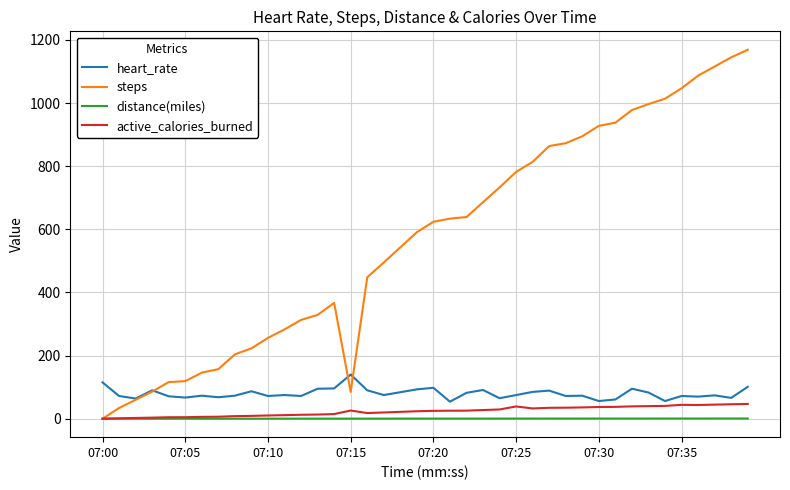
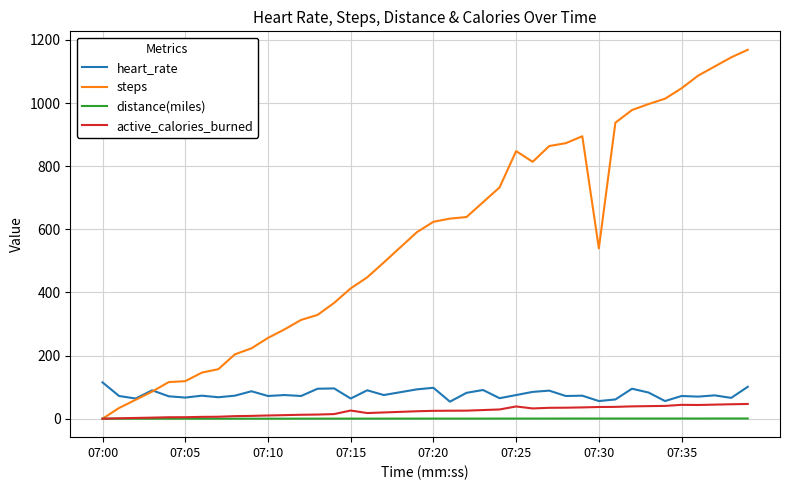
  {
    "heart_rate": {
      "07:00": 120,
      "07:05": 70,
      "07:10": 70,
-     "07:15": 140,
+     "07:15": 60,
      "07:20": 100,
      "07:25": 80,
      "07:30": 60,
      "07:35": 70
    },
    "steps": {
      "07:05": 120,
      "07:10": 260,
-     "07:15": 90,
+     "07:15": 410,
      "07:20": 620,
-     "07:25": 780,
-     "07:30": 930,
+     "07:25": 850,
+     "07:30": 540,
      "07:35": 1050
    },
    "distance(miles)": {
      "07:10": 0,
      "07:15": 0,
      "07:20": 0,
      "07:25": 0,
      "07:30": 0,
      "07:35": 0
    },
    "active_calories_burned": {
      "07:10": 10,
      "07:15": 30,
      "07:20": 20,
      "07:25": 40,
      "07:30": 40,
      "07:35": 40
    }
  }
